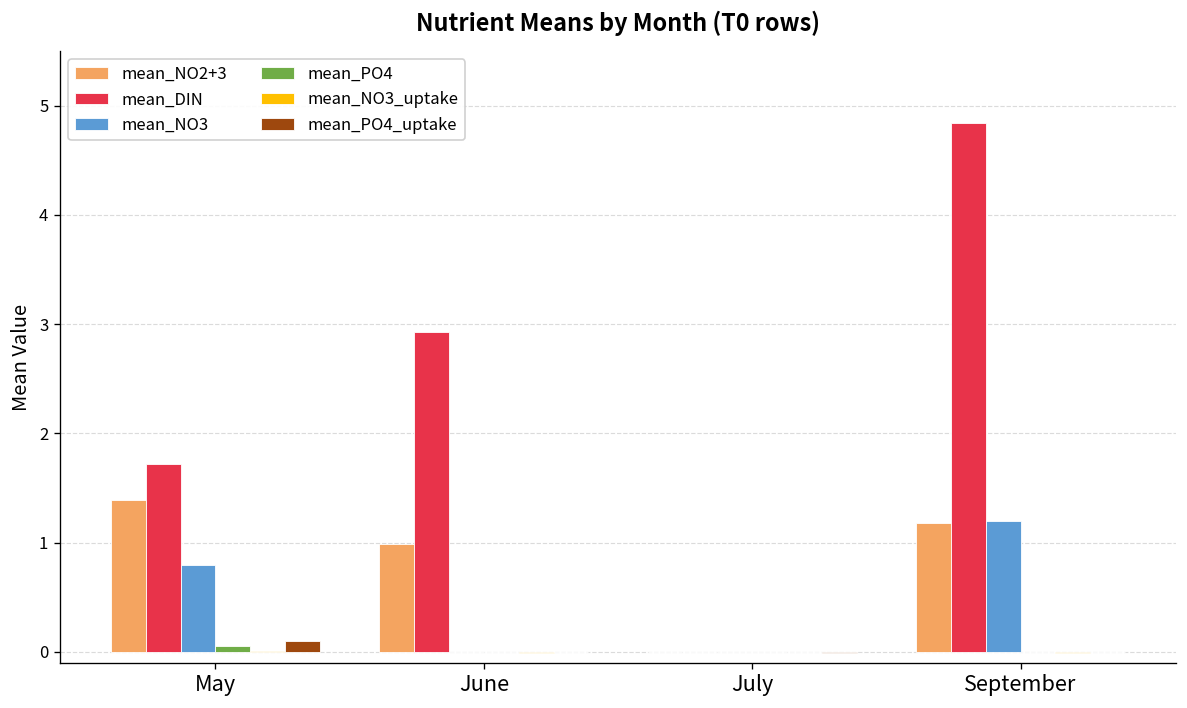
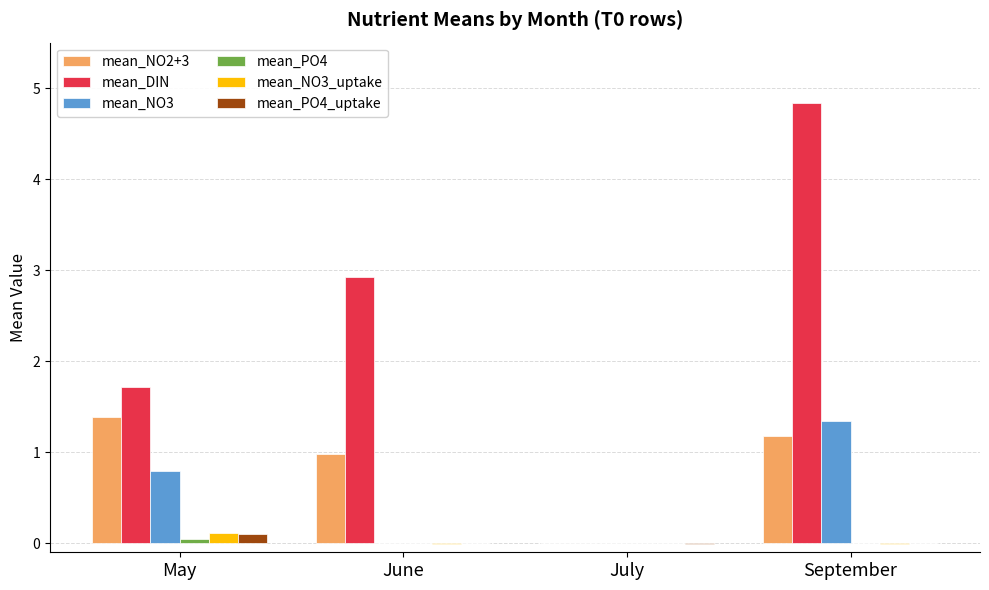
  {
    "mean_NO2+3": {
      "May": 1.4,
      "June": 1.0,
      "July": 0.0,
      "September": 1.2
    },
    "mean_DIN": {
      "May": 1.7,
      "June": 2.9,
      "July": 0.0,
      "September": 4.8
    },
    "mean_NO3": {
      "May": 0.8,
      "June": 0.0,
      "July": 0.0,
-     "September": 1.2
+     "September": 1.3
    },
    "mean_PO4": {
      "May": 0.0,
      "June": 0.0,
      "July": 0.0,
      "September": 0.0
    },
    "mean_NO3_uptake": {
-     "May": 0.0,
+     "May": 0.1,
      "July": 0.0
    },
    "mean_PO4_uptake": {
      "May": 0.1,
      "June": 0.0,
      "September": 0.0
    }
  }
